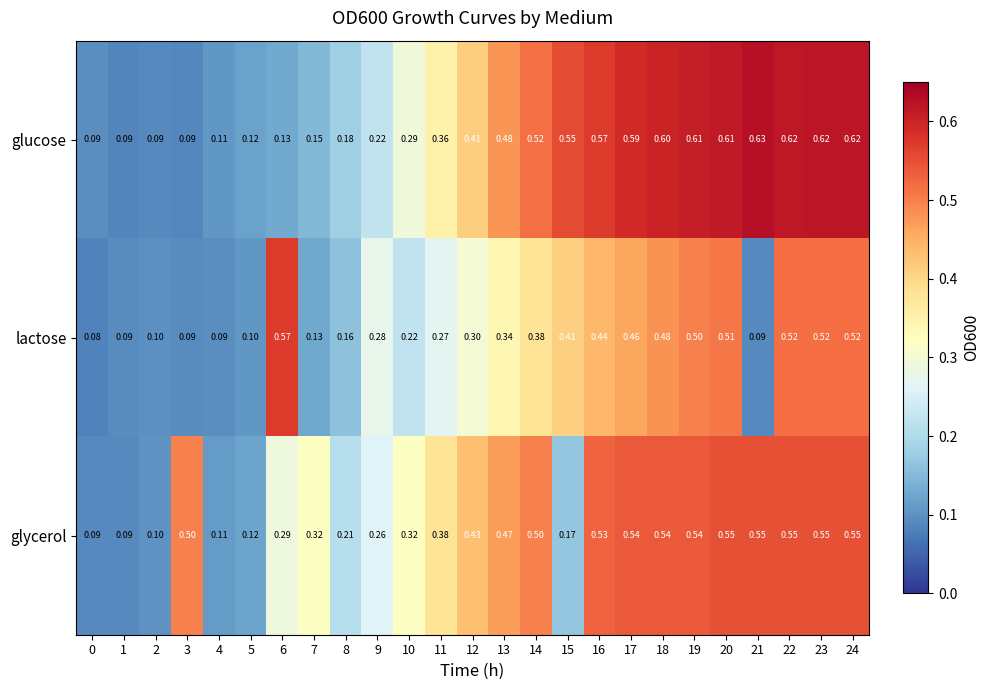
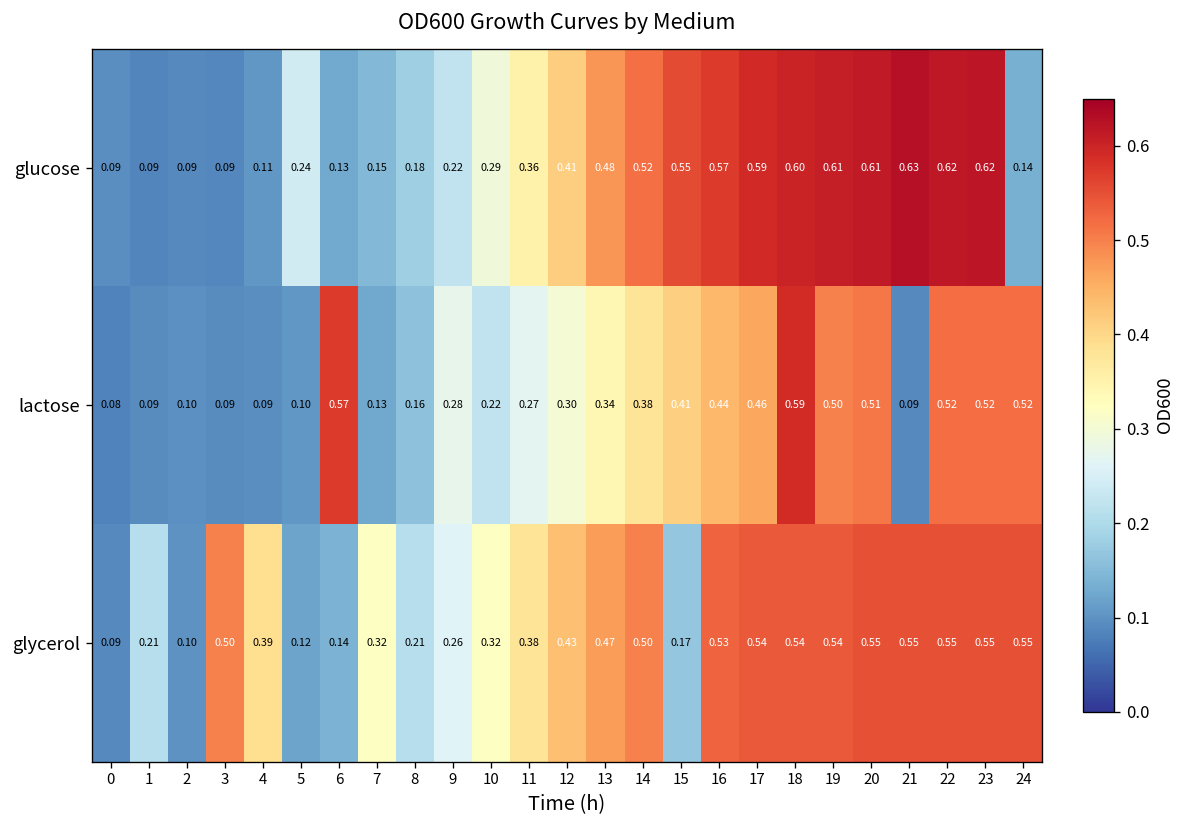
  {
    "glucose": {
      "0": 0.09,
      "1": 0.09,
      "2": 0.09,
      "3": 0.09,
      "4": 0.11,
-     "5": 0.12,
+     "5": 0.24,
      "6": 0.13,
      "7": 0.15,
      "8": 0.18,
      "9": 0.22,
      "10": 0.29,
      "11": 0.36,
      "12": 0.41,
      "13": 0.48,
      "14": 0.52,
      "15": 0.55,
      "16": 0.57,
      "17": 0.59,
      "18": 0.60,
      "19": 0.61,
      "20": 0.61,
      "21": 0.63,
      "22": 0.62,
      "23": 0.62,
-     "24": 0.62
+     "24": 0.14
    },
    "lactose": {
      "0": 0.08,
      "1": 0.09,
      "2": 0.10,
      "3": 0.09,
      "4": 0.09,
      "5": 0.10,
      "6": 0.57,
      "7": 0.13,
      "8": 0.16,
      "9": 0.28,
      "10": 0.22,
      "11": 0.27,
      "12": 0.30,
      "13": 0.34,
      "14": 0.38,
      "15": 0.41,
      "16": 0.44,
      "17": 0.46,
-     "18": 0.48,
+     "18": 0.59,
      "19": 0.50,
      "20": 0.51,
      "21": 0.09,
      "22": 0.52,
      "23": 0.52,
      "24": 0.52
    },
    "glycerol": {
      "0": 0.09,
-     "1": 0.09,
+     "1": 0.21,
      "2": 0.10,
      "3": 0.50,
-     "4": 0.11,
+     "4": 0.39,
      "5": 0.12,
-     "6": 0.29,
+     "6": 0.14,
      "7": 0.32,
      "8": 0.21,
      "9": 0.26,
      "10": 0.32,
      "11": 0.38,
      "12": 0.43,
      "13": 0.47,
      "14": 0.50,
      "15": 0.17,
      "16": 0.53,
      "17": 0.54,
      "18": 0.54,
      "19": 0.54,
      "20": 0.55,
      "21": 0.55,
      "22": 0.55,
      "23": 0.55,
      "24": 0.55
    }
  }
